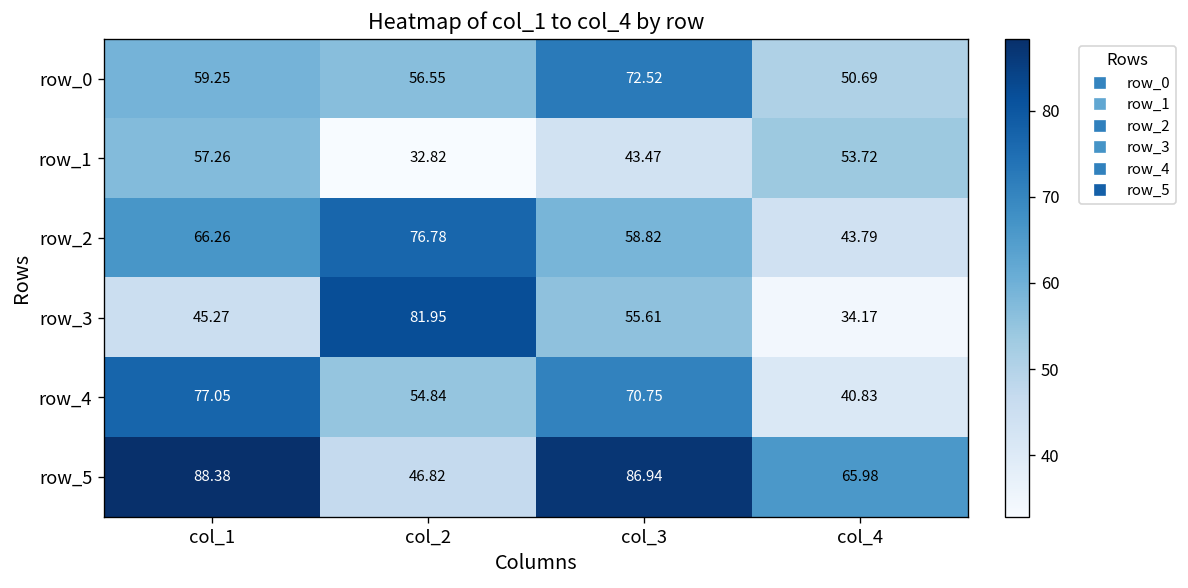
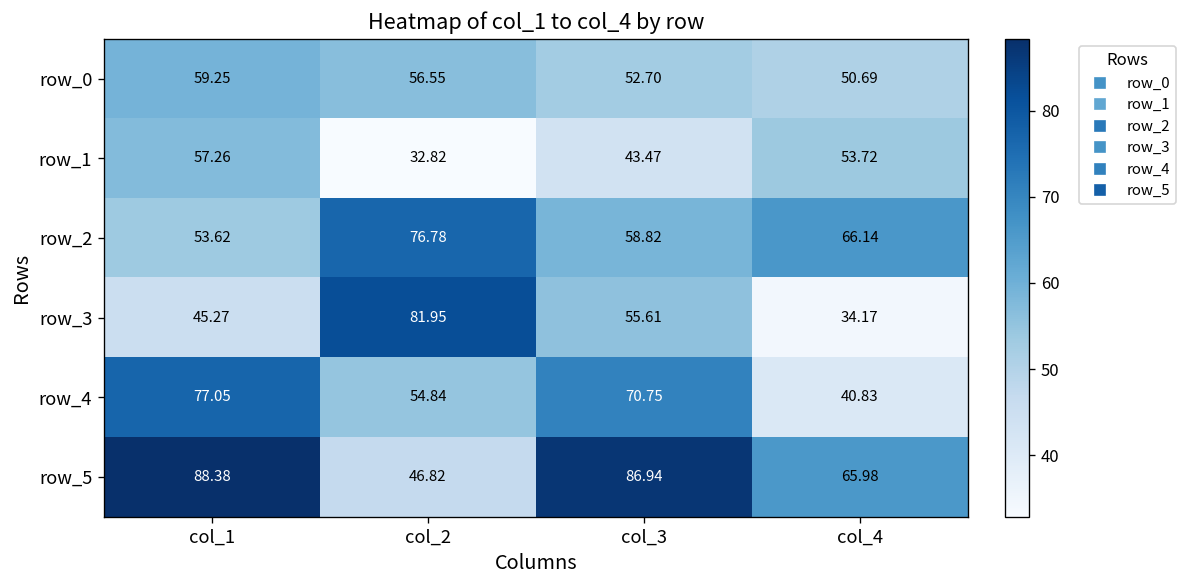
  {
    "row_0": {
      "col_1": 59.25,
      "col_2": 56.55,
-     "col_3": 72.52,
+     "col_3": 52.70,
      "col_4": 50.69
    },
    "row_1": {
      "col_1": 57.26,
      "col_2": 32.82,
      "col_3": 43.47,
      "col_4": 53.72
    },
    "row_2": {
-     "col_1": 66.26,
+     "col_1": 53.62,
      "col_2": 76.78,
      "col_3": 58.82,
-     "col_4": 43.79
+     "col_4": 66.14
    },
    "row_3": {
      "col_1": 45.27,
      "col_2": 81.95,
      "col_3": 55.61,
      "col_4": 34.17
    },
    "row_4": {
      "col_1": 77.05,
      "col_2": 54.84,
      "col_3": 70.75,
      "col_4": 40.83
    },
    "row_5": {
      "col_1": 88.38,
      "col_2": 46.82,
      "col_3": 86.94,
      "col_4": 65.98
    }
  }
